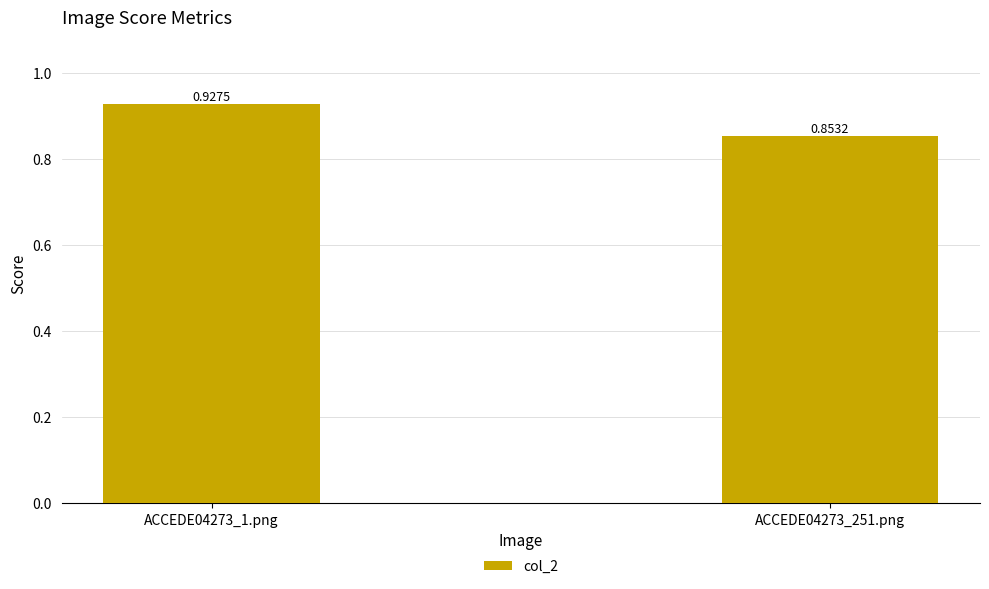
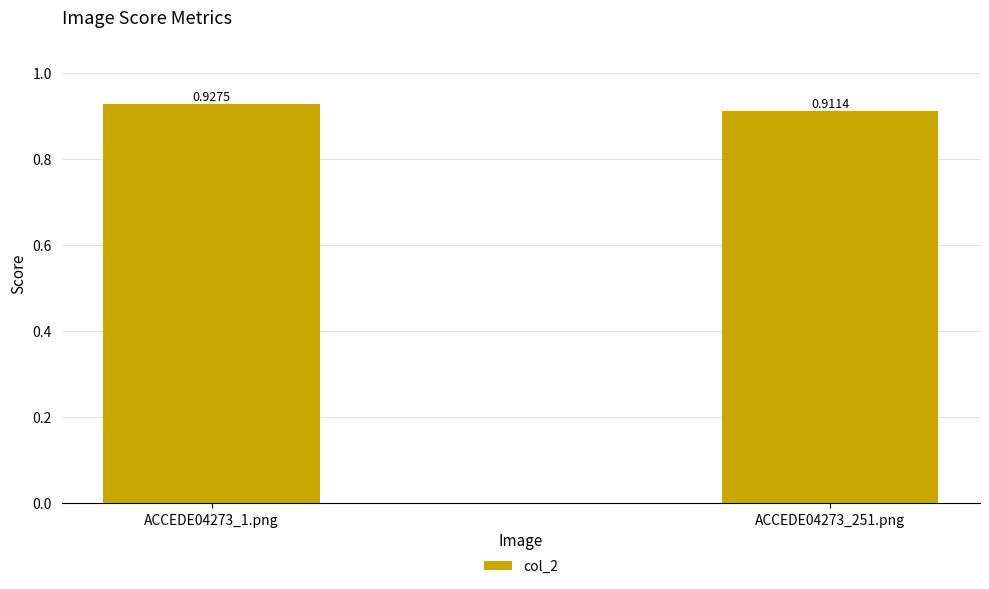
  {
    "ACCEDE04273_1.png": 0.9275,
-   "ACCEDE04273_251.png": 0.8532
+   "ACCEDE04273_251.png": 0.9114
  }
